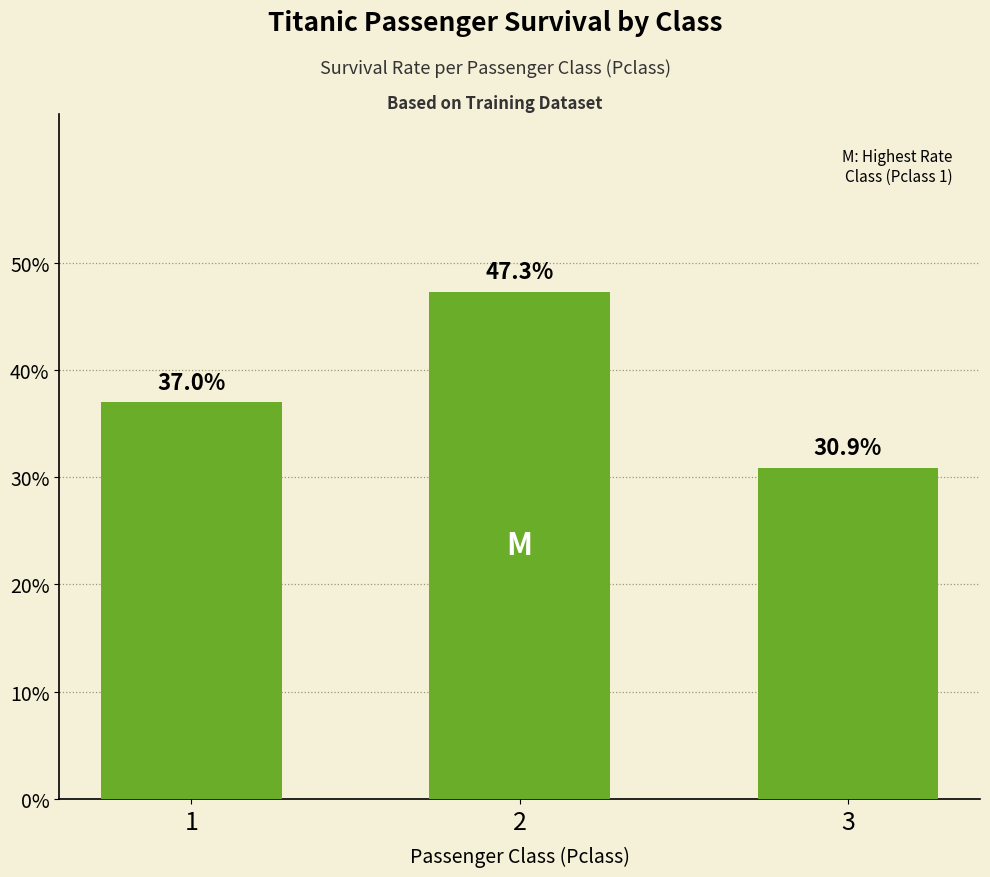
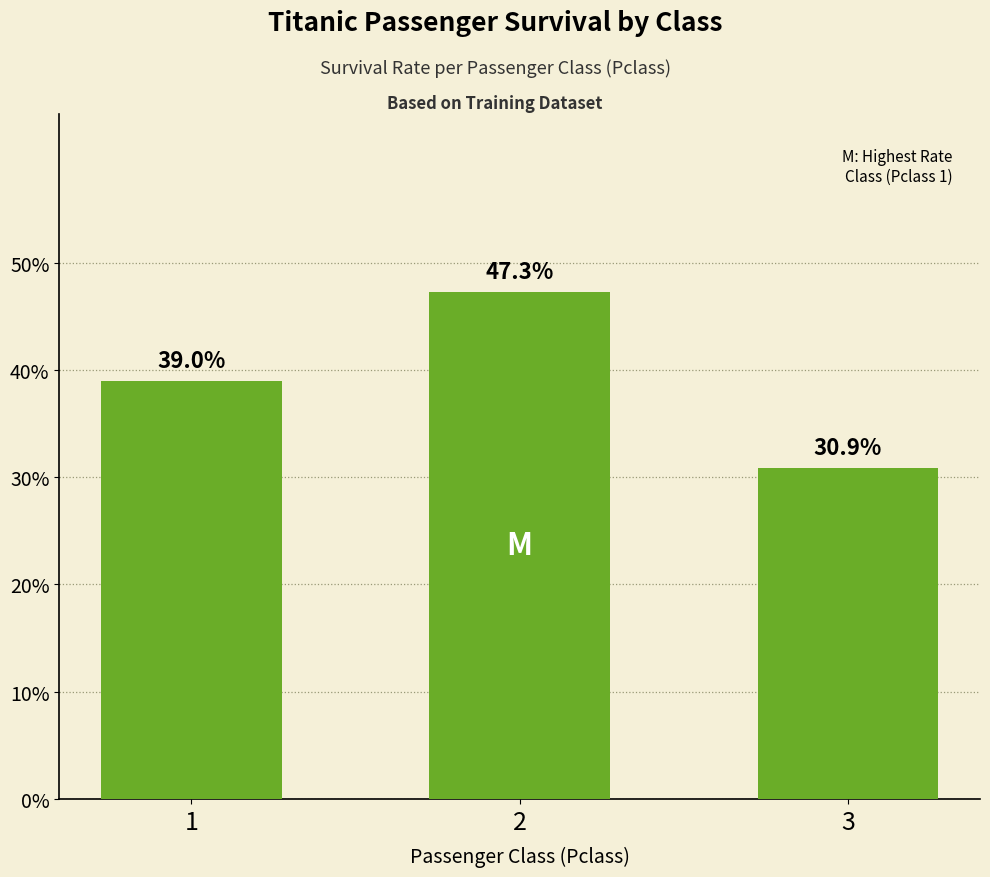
  {
-   "1": "37.0%",
+   "1": "39.0%",
    "2": "47.3%",
    "3": "30.9%"
  }
